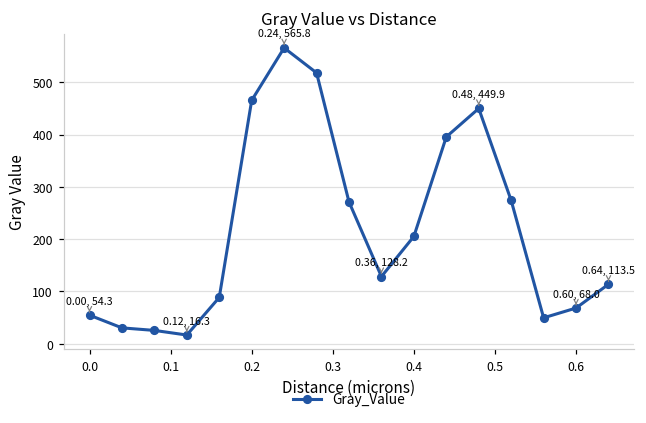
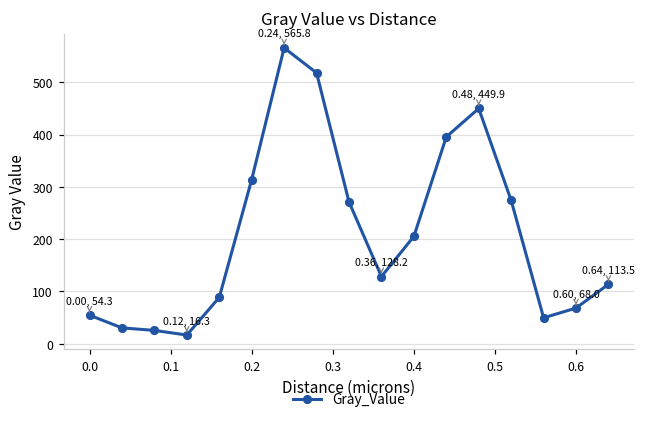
  {
-   "0.2": 470,
+   "0.2": 310,
    "0.4": 210
  }
